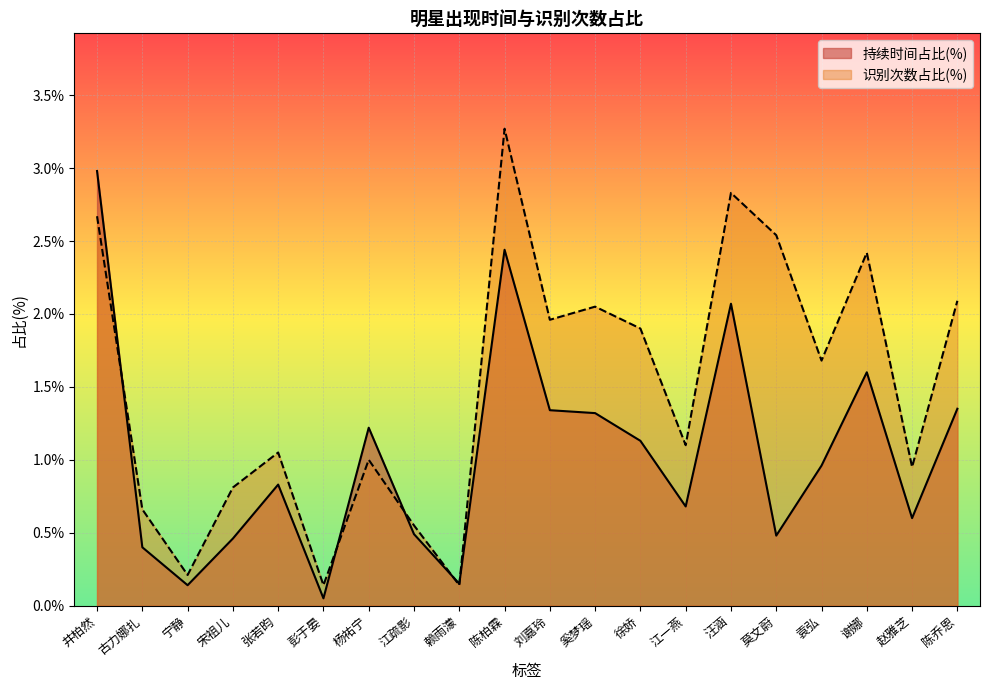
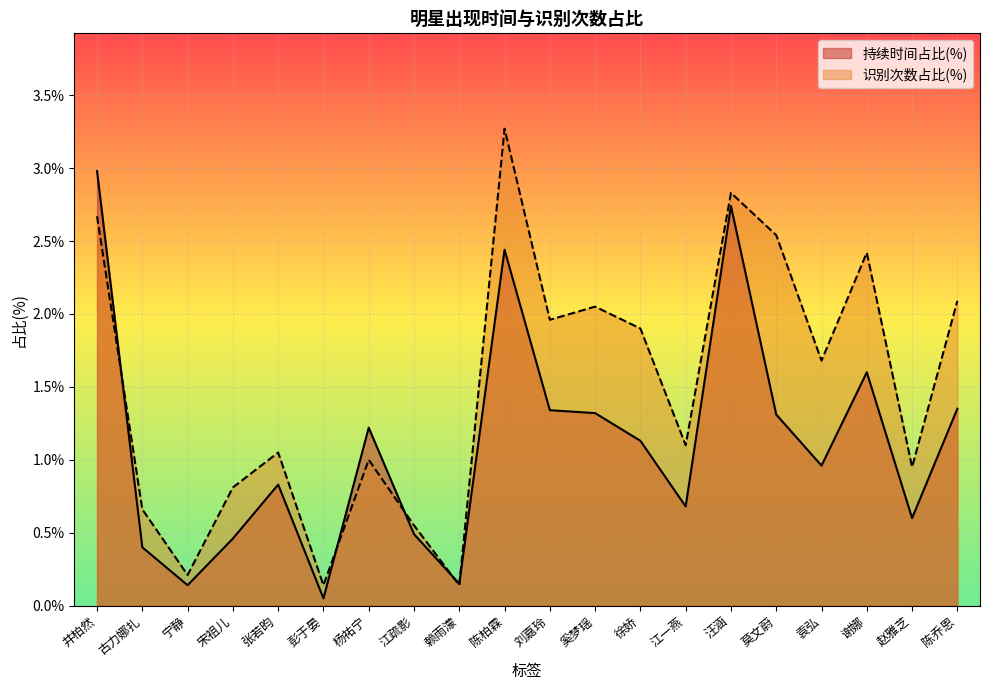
  {
    "持续时间占比(%)": {
      "井柏然": "2.98%",
      "古力娜扎": "0.40%",
      "宁静": "0.14%",
      "宋祖儿": "0.46%",
      "张若昀": "0.83%",
      "彭于晏": "0.05%",
      "杨祐宁": "1.22%",
      "江疏影": "0.49%",
      "陈柏霖": "2.44%",
      "刘嘉玲": "1.34%",
      "奚梦瑶": "1.32%",
      "徐娇": "1.13%",
      "江一燕": "0.68%",
-     "汪涵": "2.07%",
-     "莫文蔚": "0.48%",
+     "汪涵": "2.74%",
+     "莫文蔚": "1.31%",
      "袁弘": "0.96%",
      "谢娜": "1.60%",
      "赵雅芝": "0.60%",
      "陈乔恩": "1.35%"
    },
    "识别次数占比(%)": {
      "井柏然": "2.67%",
      "古力娜扎": "0.66%",
      "宁静": "0.21%",
      "宋祖儿": "0.81%",
      "张若昀": "1.05%",
      "彭于晏": "0.14%",
      "杨祐宁": "1.00%",
      "江疏影": "0.55%",
      "陈柏霖": "3.27%",
      "刘嘉玲": "1.96%",
      "奚梦瑶": "2.05%",
      "徐娇": "1.90%",
      "江一燕": "1.10%",
      "汪涵": "2.83%",
      "莫文蔚": "2.54%",
      "袁弘": "1.68%",
      "谢娜": "2.42%",
      "赵雅芝": "0.95%",
      "陈乔恩": "2.09%"
    }
  }
